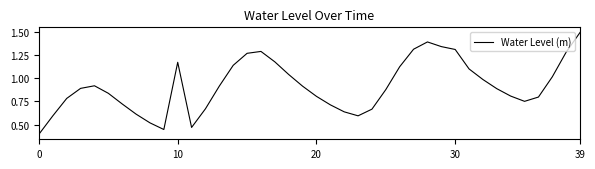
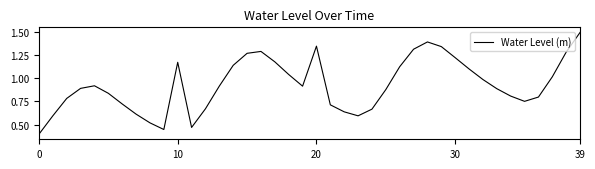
  {
    "0": 0.4,
    "10": 1.2,
-   "20": 0.8,
-   "30": 1.3,
+   "20": 1.3,
+   "30": 1.2,
    "39": 1.5
  }
